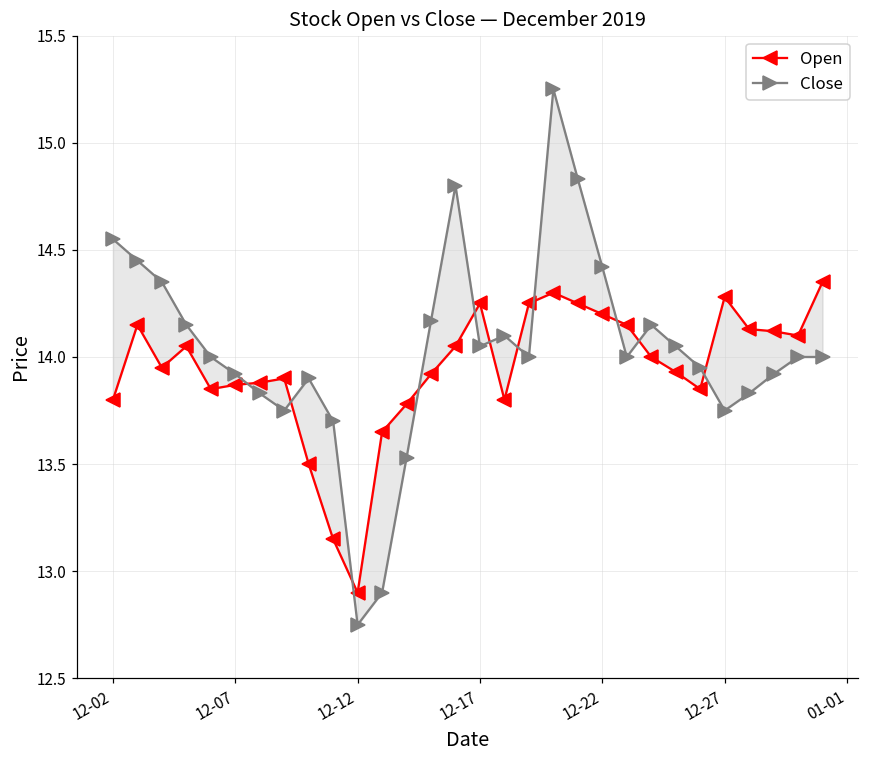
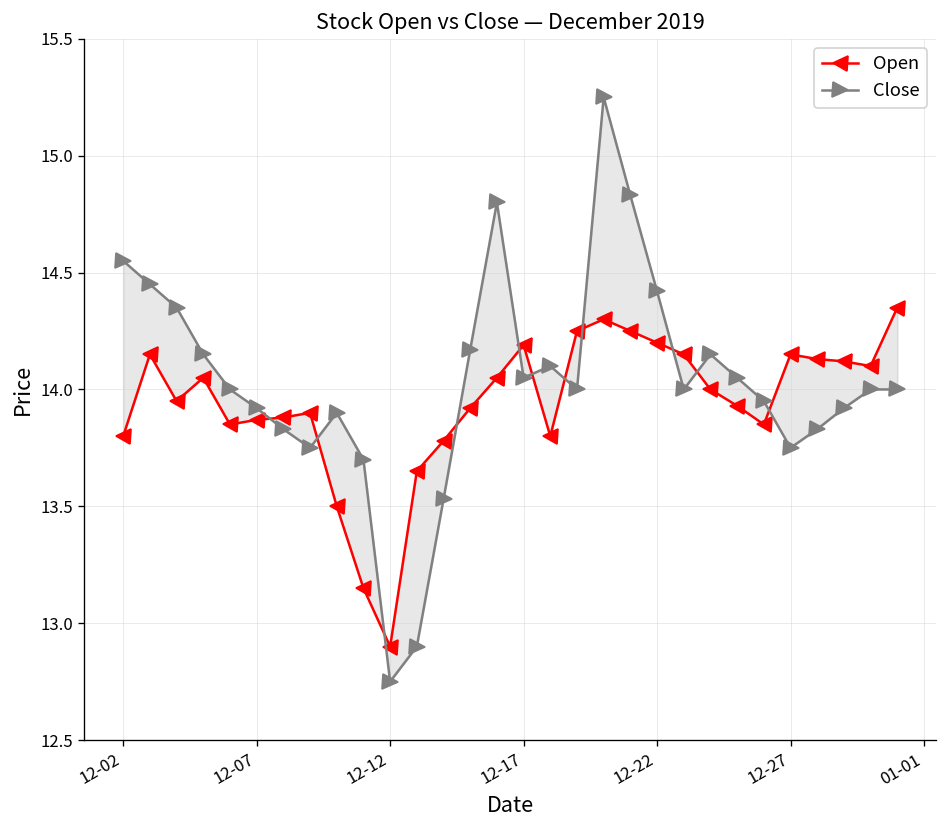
  {
    "Open": {
      "12-02": 13.80,
      "12-07": 13.87,
-     "12-17": 14.25,
+     "12-17": 14.19,
      "12-22": 14.20,
-     "12-27": 14.28
+     "12-27": 14.15
    }
  }
